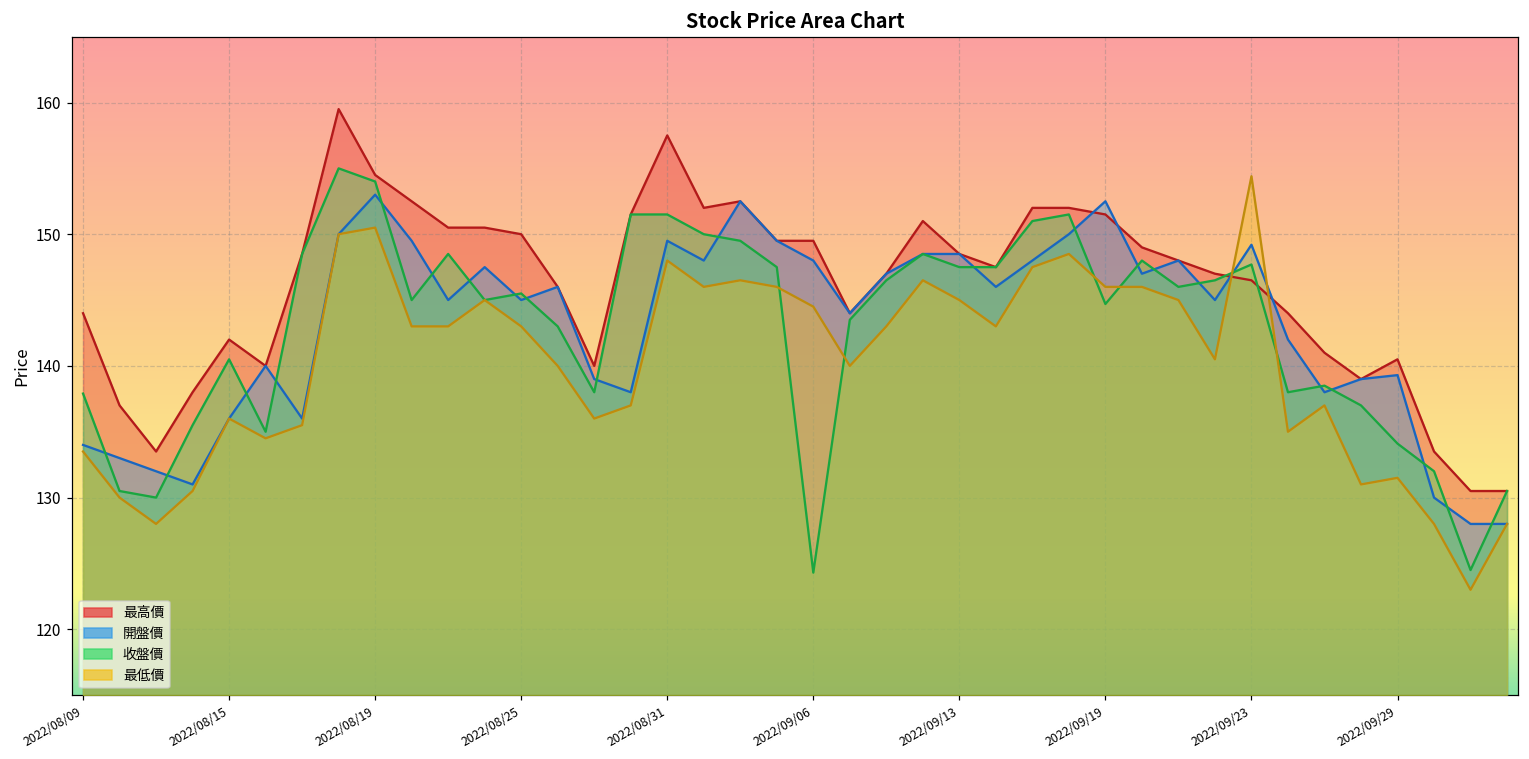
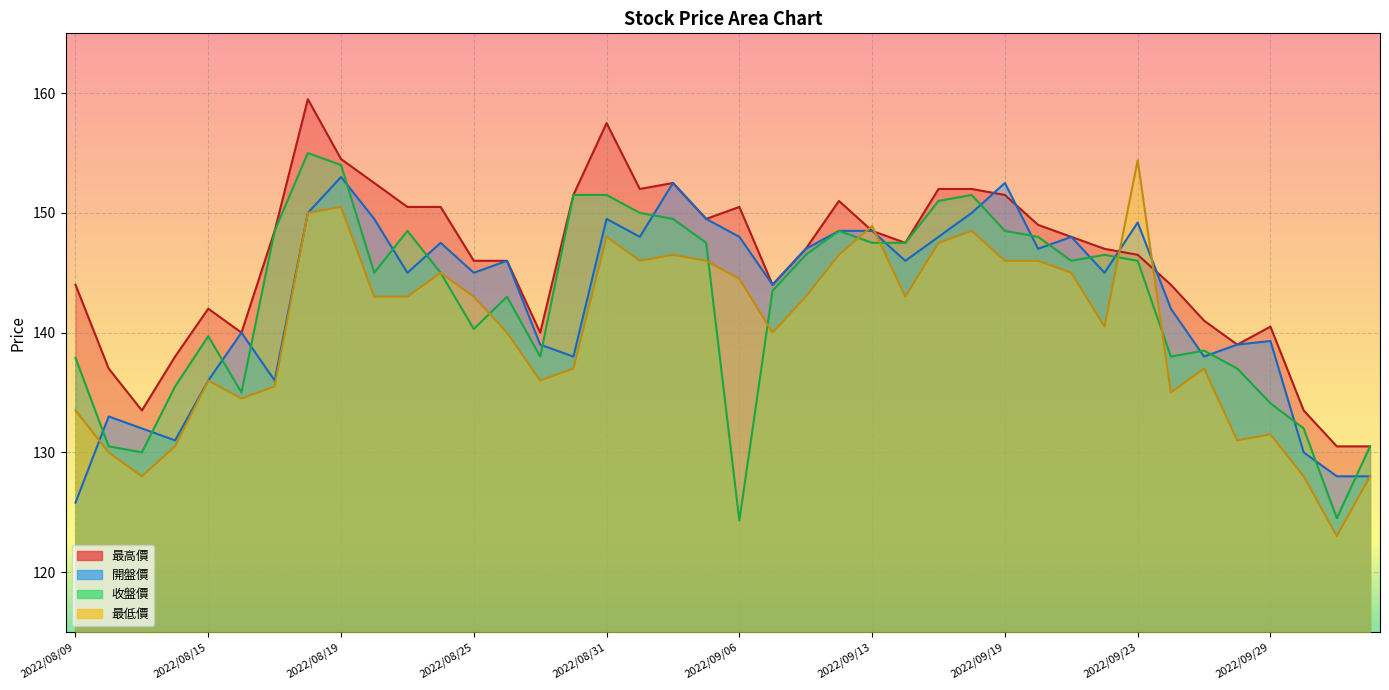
  {
    "最高價": {
      "2022/08/09": 144.0,
      "2022/08/15": 142.0,
      "2022/08/19": 154.5,
-     "2022/08/25": 150,
+     "2022/08/25": 146,
      "2022/08/31": 157.5,
-     "2022/09/06": 149.5,
+     "2022/09/06": 150.5,
      "2022/09/19": 151.5,
      "2022/09/23": 146.5,
      "2022/09/29": 140.5
    },
    "開盤價": {
-     "2022/08/09": 134.0,
+     "2022/08/09": 125.8,
      "2022/08/19": 153.0,
      "2022/08/25": 145.0,
      "2022/08/31": 149.5,
      "2022/09/06": 148.0,
      "2022/09/19": 152.5,
      "2022/09/23": 149.2,
      "2022/09/29": 139.3
    },
    "收盤價": {
      "2022/08/09": 137.9,
-     "2022/08/15": 140.5,
+     "2022/08/15": 139.7,
      "2022/08/19": 154.0,
-     "2022/08/25": 145.5,
+     "2022/08/25": 140.3,
      "2022/08/31": 151.5,
      "2022/09/06": 124.3,
      "2022/09/13": 147.5,
-     "2022/09/19": 144.7,
-     "2022/09/23": 147.7,
+     "2022/09/19": 148.5,
+     "2022/09/23": 146.0,
      "2022/09/29": 134.1
    },
    "最低價": {
      "2022/08/09": 133.5,
      "2022/08/19": 150.5,
      "2022/08/25": 143.0,
      "2022/08/31": 148.0,
      "2022/09/06": 144.5,
-     "2022/09/13": 145.0,
+     "2022/09/13": 148.9,
      "2022/09/19": 146.0,
      "2022/09/23": 154.4,
      "2022/09/29": 131.5
    }
  }
